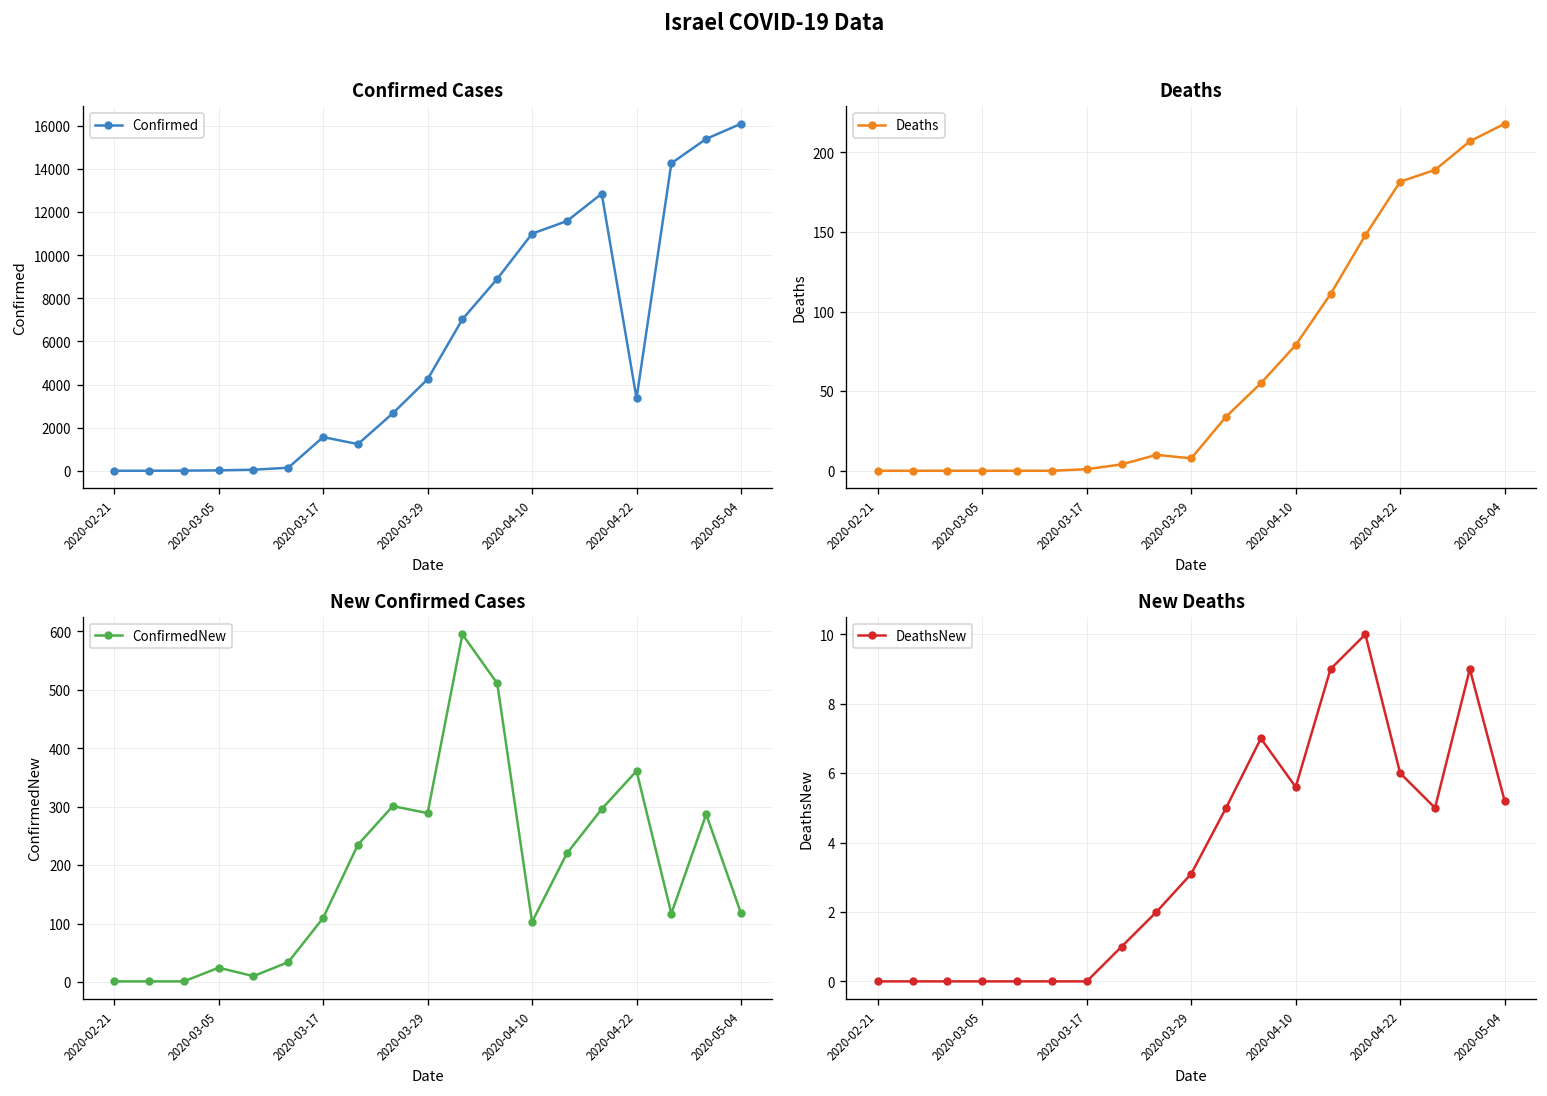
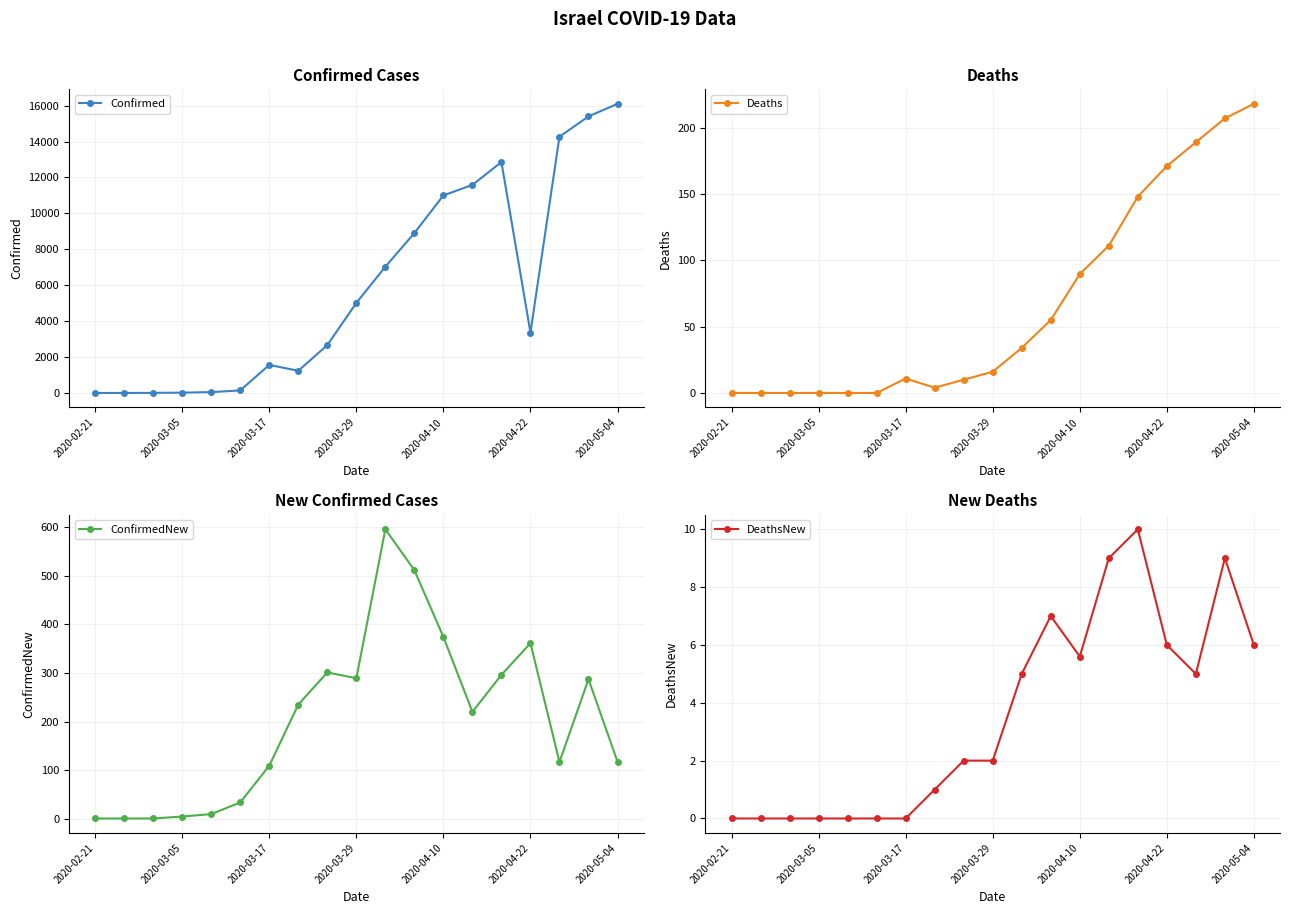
  {
    "Confirmed Cases": {
      "2020-02-21": 0,
      "2020-03-05": 0,
      "2020-03-17": 1600,
-     "2020-03-29": 4200,
+     "2020-03-29": 5000,
      "2020-04-10": 11000,
      "2020-04-22": 3400,
      "2020-05-04": 16100
    },
    "Deaths": {
      "2020-02-21": 0,
      "2020-03-05": 0,
-     "2020-03-17": 1,
-     "2020-03-29": 8,
-     "2020-04-10": 79,
-     "2020-04-22": 182,
+     "2020-03-17": 11,
+     "2020-03-29": 16,
+     "2020-04-10": 90,
+     "2020-04-22": 171,
      "2020-05-04": 218
    },
    "New Confirmed Cases": {
      "2020-02-21": 0,
-     "2020-03-05": 20,
+     "2020-03-05": 10,
      "2020-03-17": 110,
      "2020-03-29": 290,
-     "2020-04-10": 100,
+     "2020-04-10": 370,
      "2020-04-22": 360,
      "2020-05-04": 120
    },
    "New Deaths": {
      "2020-02-21": 0.0,
      "2020-03-05": 0.0,
      "2020-03-17": 0.0,
-     "2020-03-29": 3.1,
+     "2020-03-29": 2.0,
      "2020-04-10": 5.6,
      "2020-04-22": 6.0,
-     "2020-05-04": 5.2
+     "2020-05-04": 6.0
    }
  }
